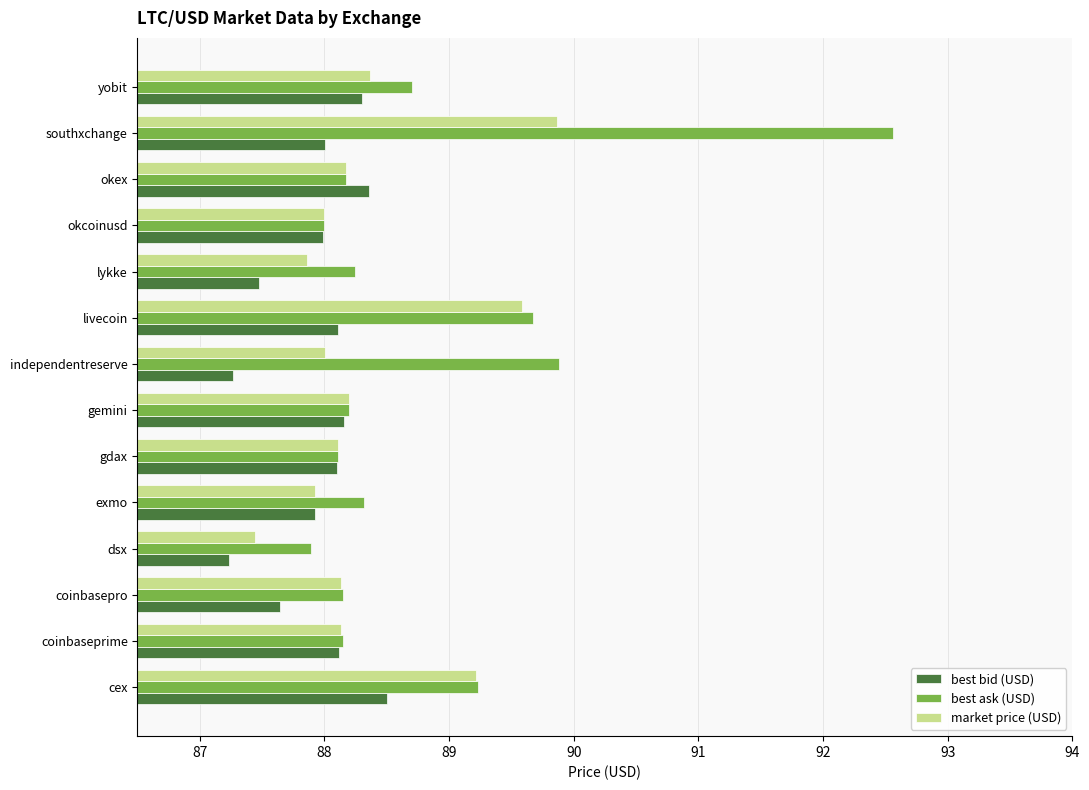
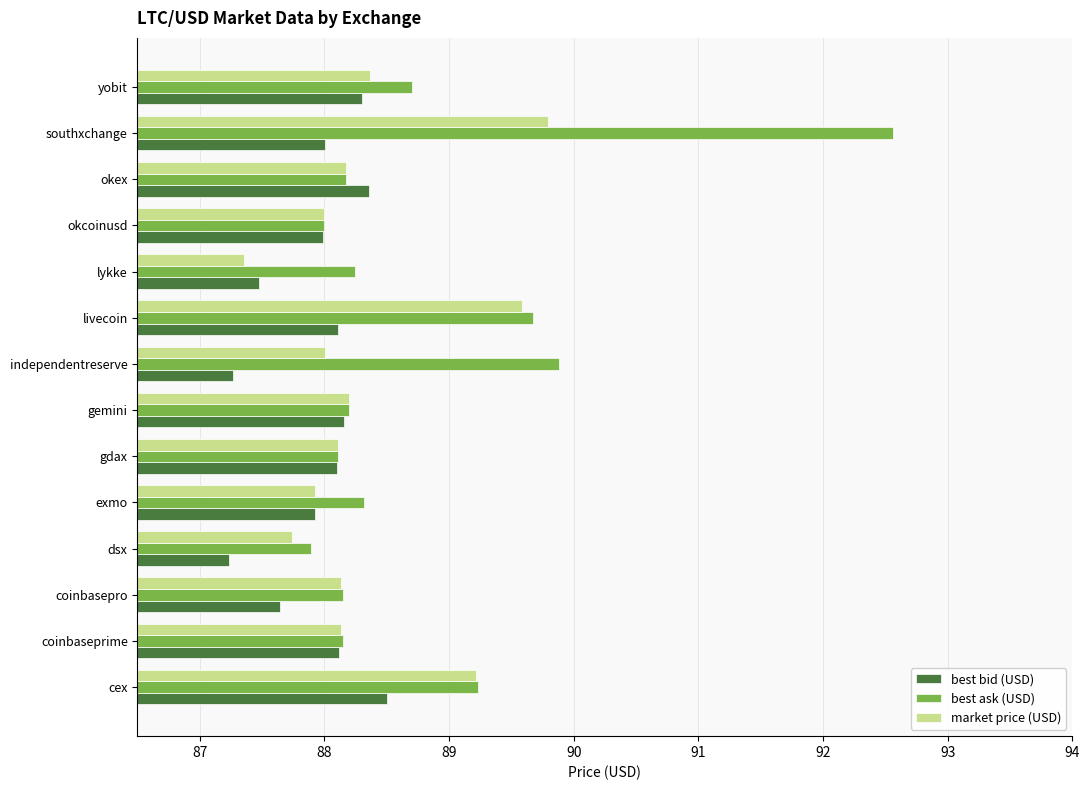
  {
    "best bid (USD)": {
      "yobit": 88.30,
      "southxchange": 88.00,
      "okex": 88.36,
      "okcoinusd": 87.99,
      "lykke": 87.47,
      "livecoin": 88.11,
      "independentreserve": 87.27,
      "gemini": 88.16,
      "gdax": 88.10,
      "exmo": 87.92,
      "dsx": 87.23,
      "coinbasepro": 87.64,
      "coinbaseprime": 88.12,
      "cex": 88.50
    },
    "best ask (USD)": {
      "yobit": 88.70,
      "southxchange": 92.56,
      "okex": 88.17,
      "okcoinusd": 88.00,
      "lykke": 88.25,
      "livecoin": 89.68,
      "independentreserve": 89.88,
      "gemini": 88.20,
      "gdax": 88.11,
      "exmo": 88.32,
      "dsx": 87.90,
      "coinbasepro": 88.15,
      "coinbaseprime": 88.15,
      "cex": 89.23
    },
    "market price (USD)": {
      "yobit": 88.36,
-     "southxchange": 89.87,
+     "southxchange": 89.79,
      "okex": 88.17,
      "okcoinusd": 88.00,
-     "lykke": 87.86,
+     "lykke": 87.35,
      "livecoin": 89.58,
      "independentreserve": 88.01,
      "gemini": 88.20,
      "gdax": 88.11,
      "exmo": 87.92,
-     "dsx": 87.45,
+     "dsx": 87.74,
      "coinbasepro": 88.13,
      "coinbaseprime": 88.13,
      "cex": 89.22
    }
  }
